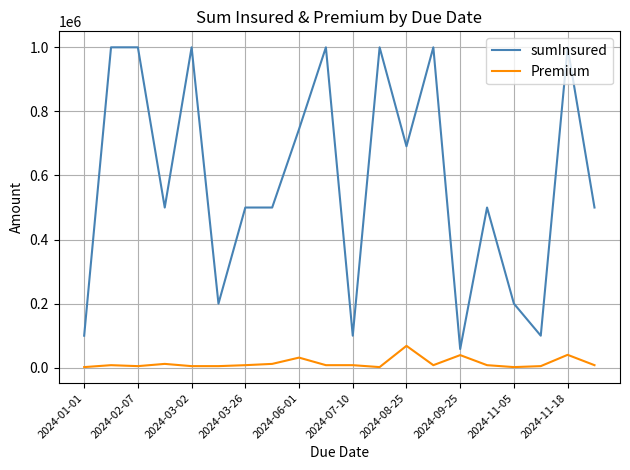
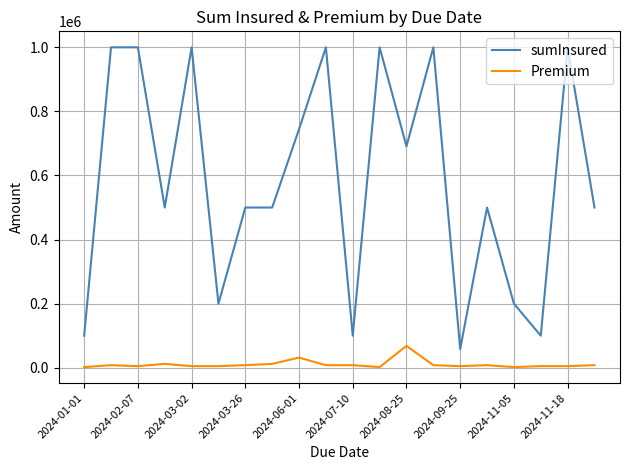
  {
    "sumInsured": {
      "2024-01-01": 100000,
      "2024-03-02": 1000000,
      "2024-03-26": 500000,
      "2024-06-01": 740000,
      "2024-08-25": 690000,
      "2024-09-25": 60000,
      "2024-11-05": 200000
    },
    "Premium": {
      "2024-01-01": 0,
      "2024-03-02": 10000,
      "2024-03-26": 10000,
      "2024-06-01": 30000,
      "2024-08-25": 70000,
-     "2024-09-25": 40000,
+     "2024-09-25": 10000,
      "2024-11-05": 0,
-     "2024-11-18": 40000
+     "2024-11-18": 10000
    }
  }
